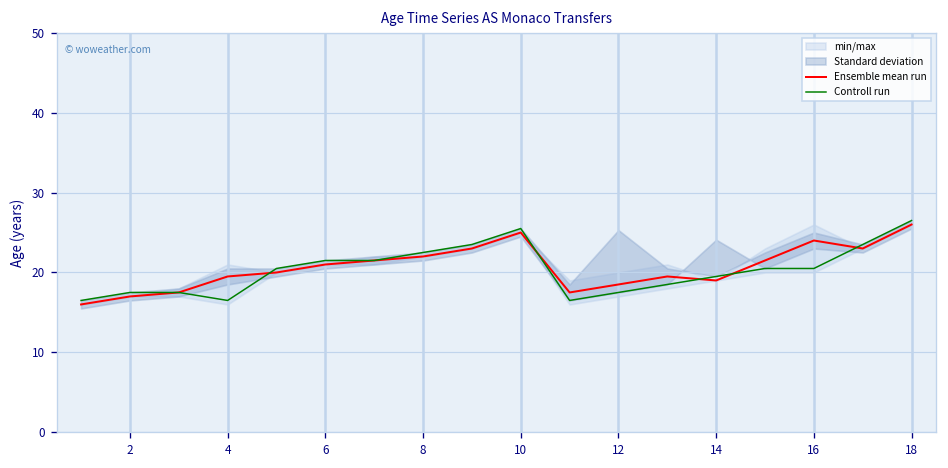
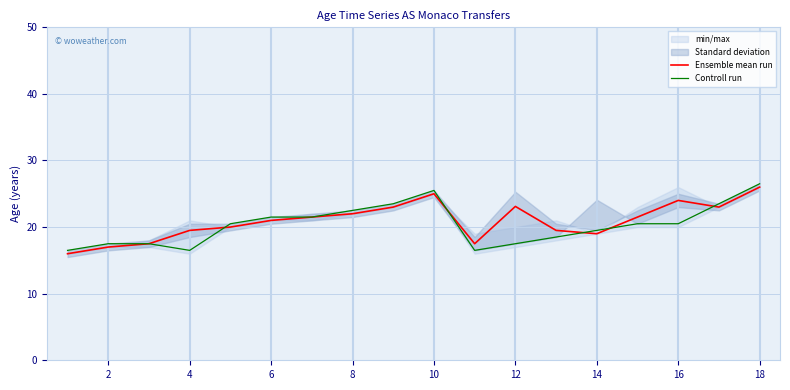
  {
    "Ensemble mean run": {
      "4": 20,
-     "12": 19,
+     "12": 23,
      "16": 24
    },
    "Controll run": {
      "4": 17,
      "12": 18,
      "14": 20,
      "16": 21
    }
  }
